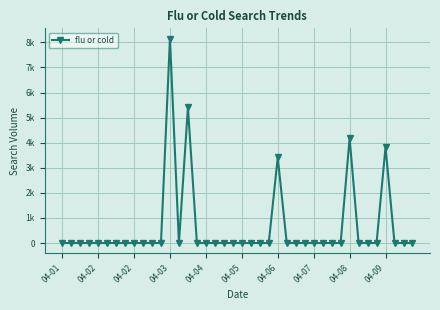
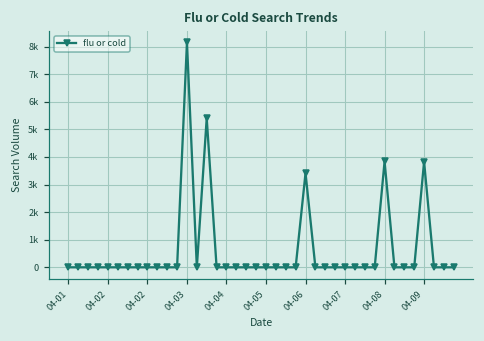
  {
    "04-01": 0,
    "04-03": 8200,
    "04-04": 0,
    "04-05": 0,
    "04-06": 3400,
    "04-07": 0,
-   "04-08": 4200,
+   "04-08": 3800,
    "04-09": 3800
  }
